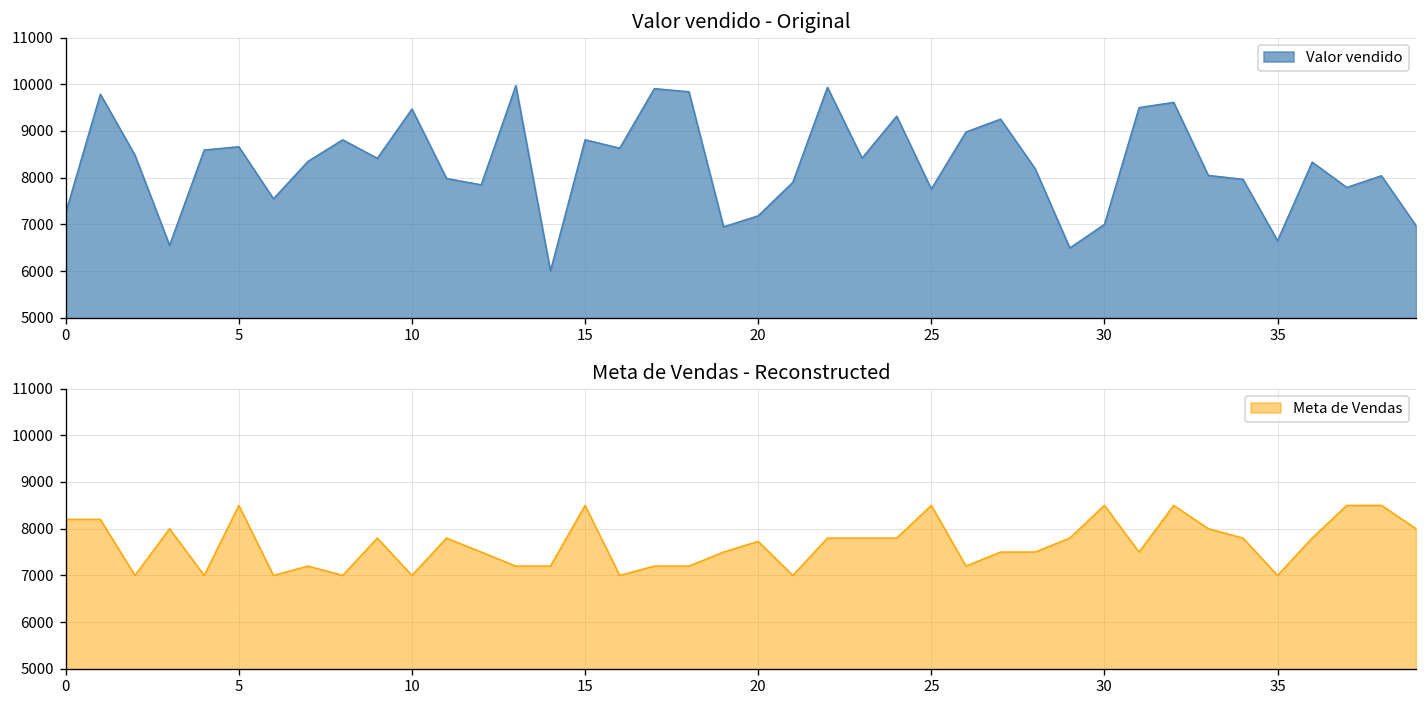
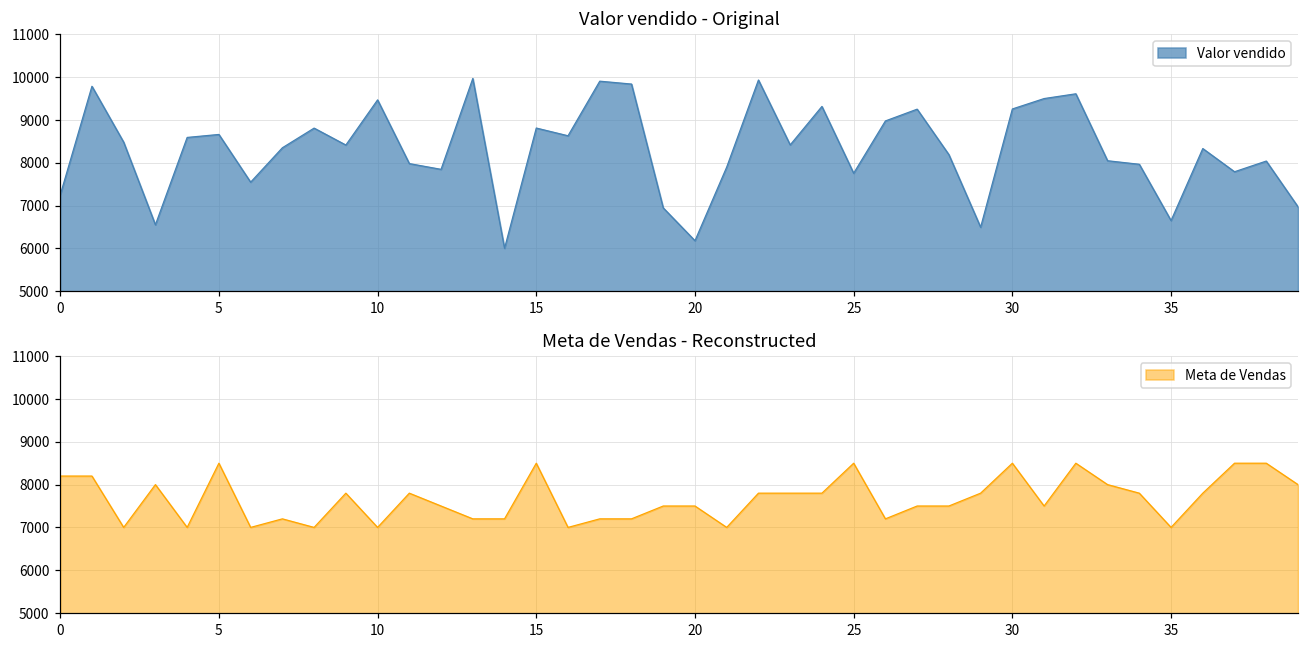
  {
    "Valor vendido - Original": {
      "0": 7200,
      "5": 8700,
      "10": 9500,
      "15": 8800,
-     "20": 7200,
+     "20": 6200,
      "25": 7800,
-     "30": 7000,
+     "30": 9300,
      "35": 6700
    },
    "Meta de Vendas - Reconstructed": {
      "0": 8200,
      "5": 8500,
      "10": 7000,
      "15": 8500,
-     "20": 7700,
+     "20": 7500,
      "25": 8500,
      "30": 8500,
      "35": 7000
    }
  }
